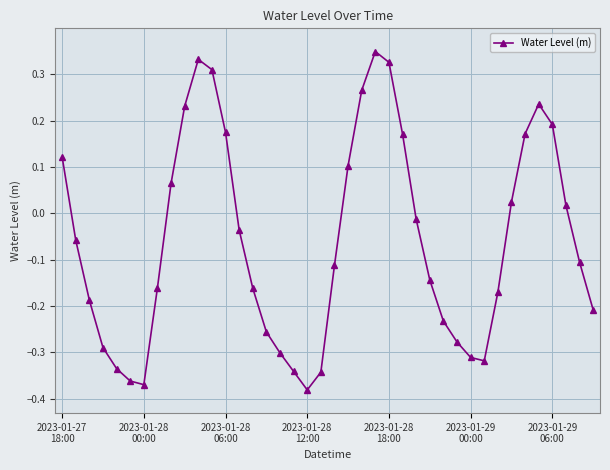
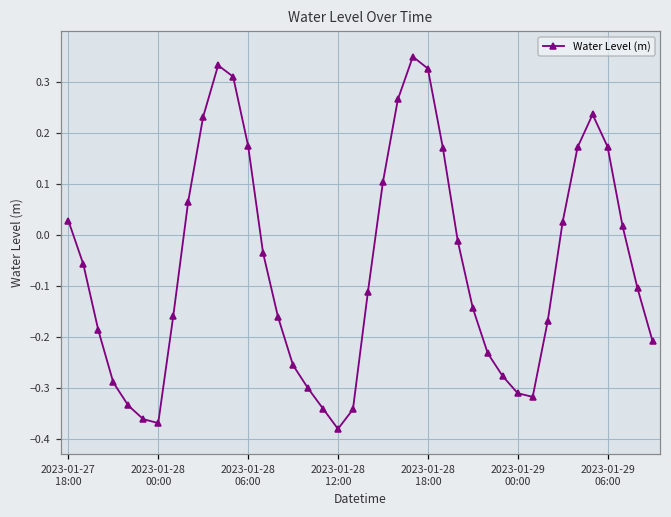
  {
-   "2023-01-27 18:00": 0.12,
+   "2023-01-27 18:00": 0.03,
    "2023-01-28 00:00": -0.37,
    "2023-01-28 06:00": 0.17,
    "2023-01-28 12:00": -0.38,
    "2023-01-28 18:00": 0.33,
    "2023-01-29 00:00": -0.31,
-   "2023-01-29 06:00": 0.19
+   "2023-01-29 06:00": 0.17
  }
